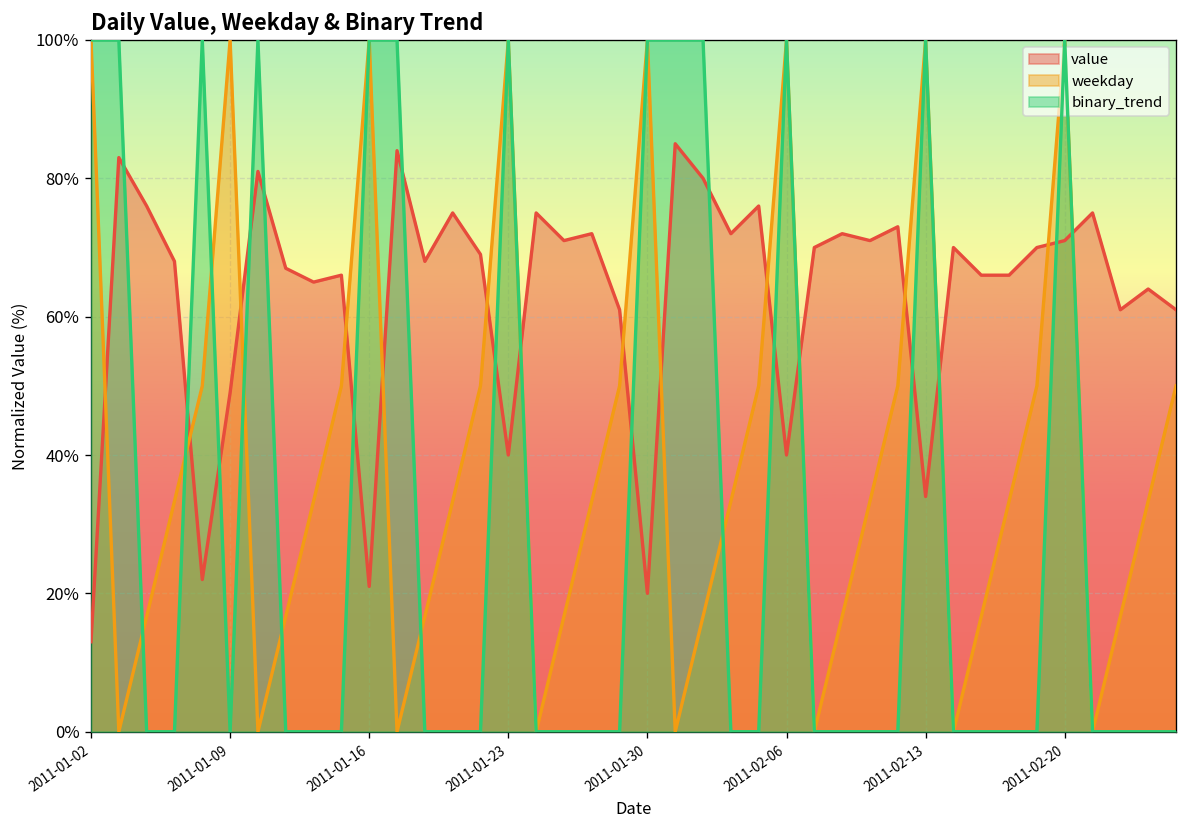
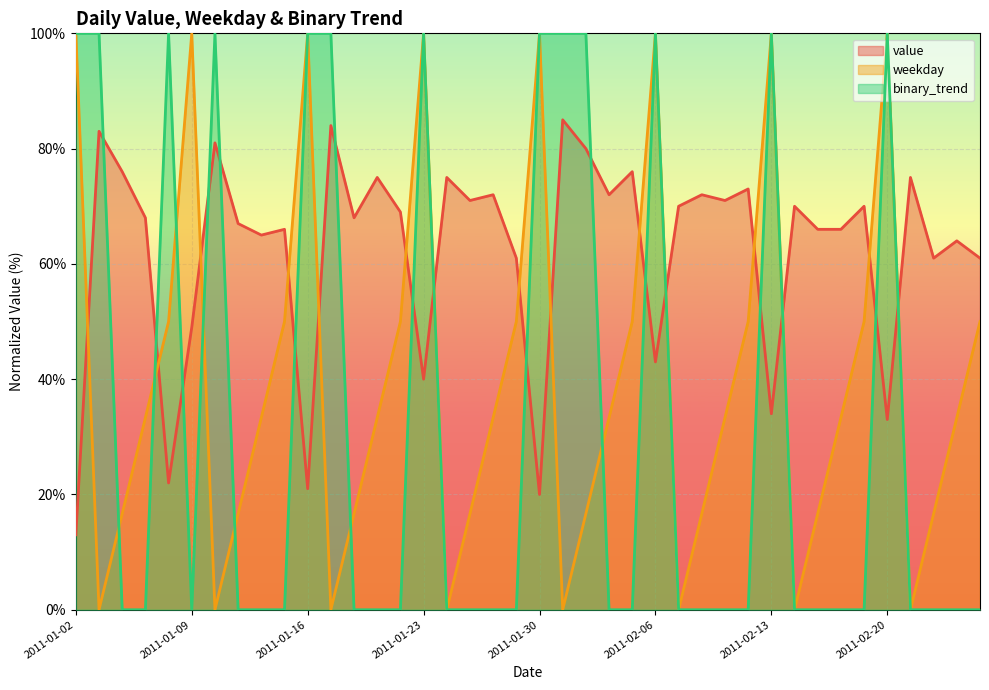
  {
    "value": {
      "2011-01-02": "13%",
      "2011-01-09": "49%",
      "2011-01-16": "21%",
      "2011-01-23": "40%",
      "2011-01-30": "20%",
-     "2011-02-06": "40%",
+     "2011-02-06": "43%",
      "2011-02-13": "34%",
-     "2011-02-20": "71%"
+     "2011-02-20": "33%"
    },
    "weekday": {
      "2011-01-09": "100%"
    },
    "binary_trend": {
      "2011-01-09": "0%"
    }
  }
